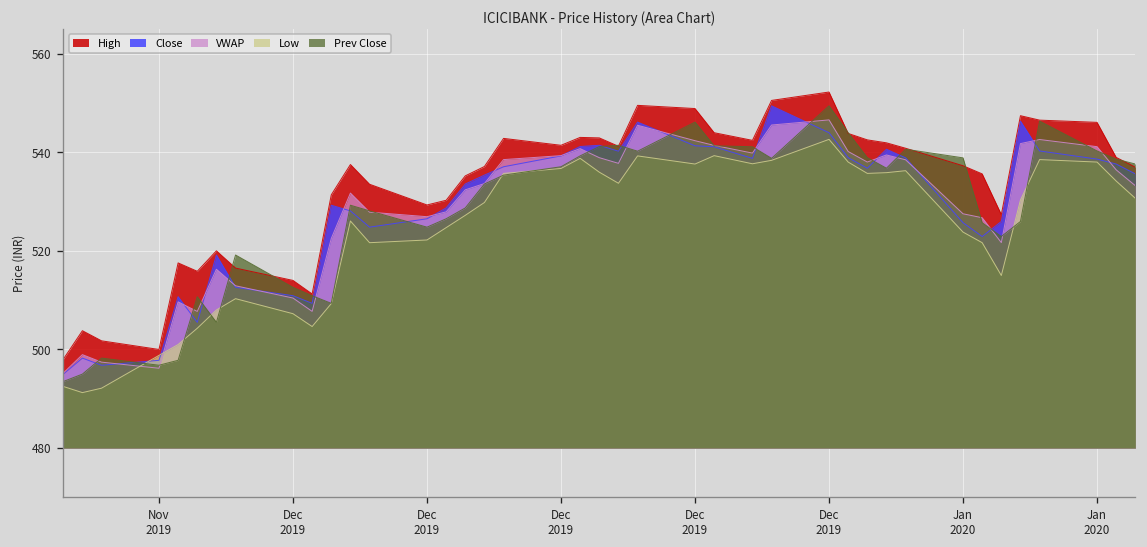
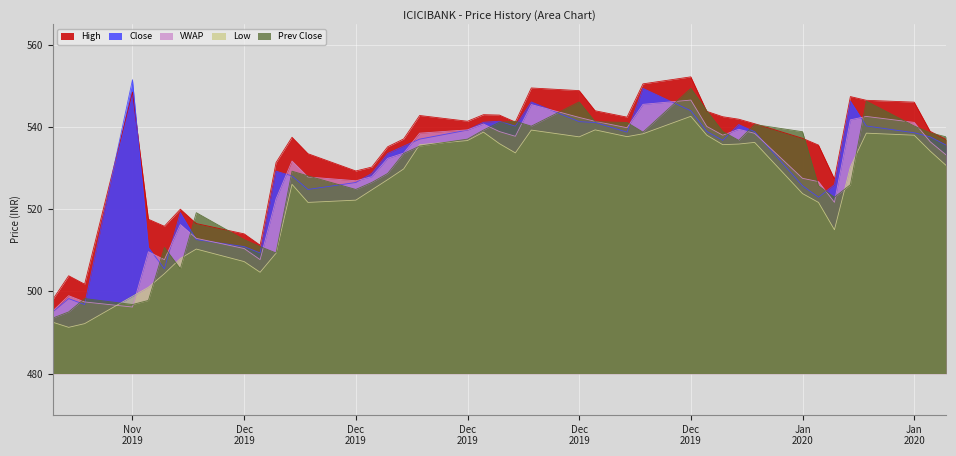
  {
    "High": {
-     "Nov 2019": 500
+     "Nov 2019": 549
    },
    "Close": {
-     "Nov 2019": 498
+     "Nov 2019": 552
    },
    "VWAP": {
      "Nov 2019": 496
    },
    "Low": {
      "Nov 2019": 499
    },
    "Prev Close": {
      "Nov 2019": 497
    }
  }
